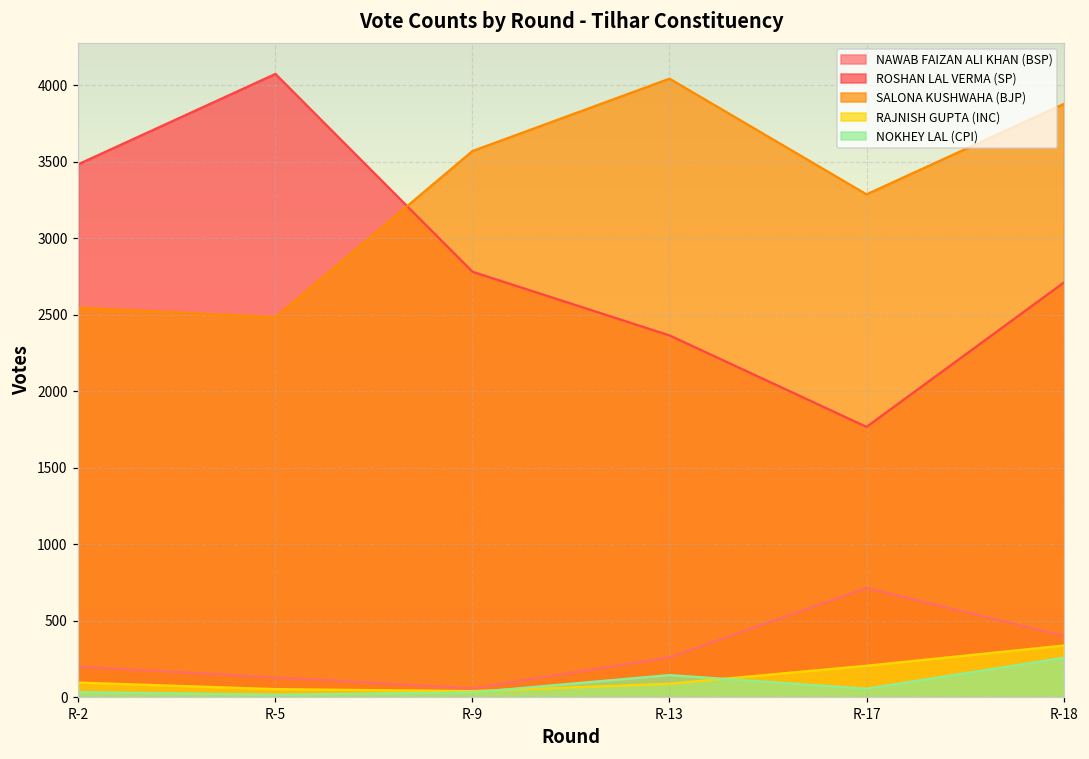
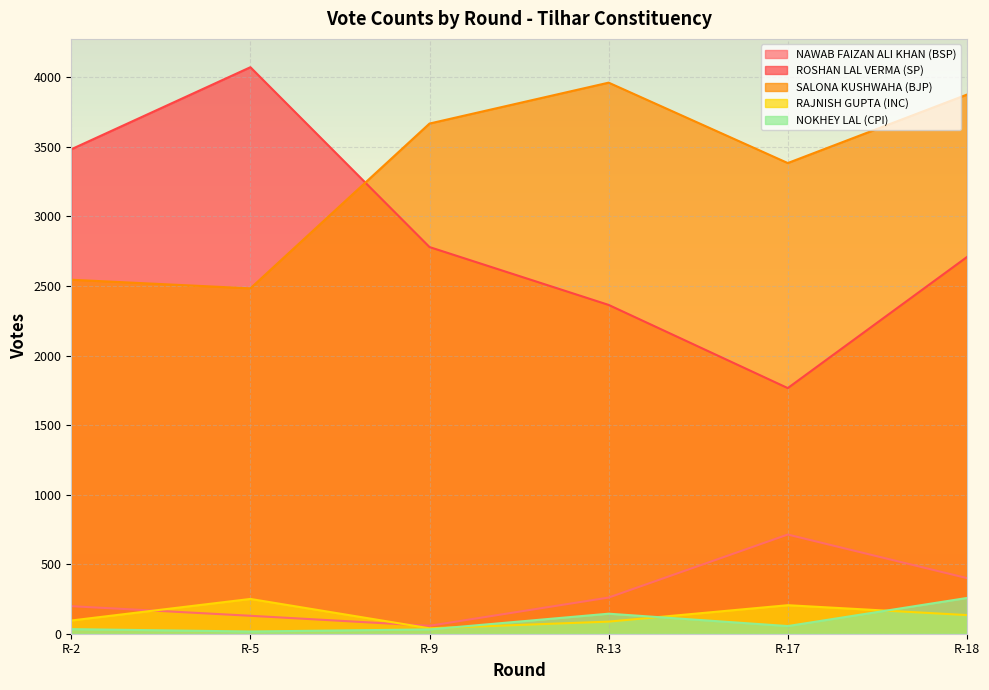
  {
    "SALONA KUSHWAHA (BJP)": {
      "R-2": 2550,
      "R-5": 2480,
-     "R-9": 3570,
-     "R-13": 4040,
-     "R-17": 3290,
+     "R-9": 3670,
+     "R-13": 3960,
+     "R-17": 3380,
      "R-18": 3880
    },
    "RAJNISH GUPTA (INC)": {
      "R-2": 100,
-     "R-5": 50,
+     "R-5": 250,
      "R-13": 90,
      "R-17": 210,
-     "R-18": 340
+     "R-18": 130
    },
    "NOKHEY LAL (CPI)": {
      "R-2": 30,
      "R-5": 20,
      "R-13": 140,
      "R-17": 60,
      "R-18": 260
    }
  }
